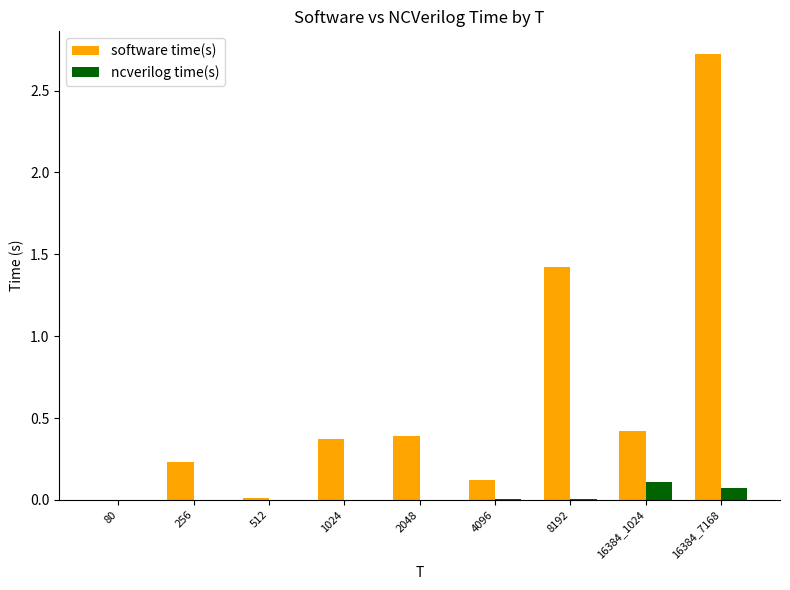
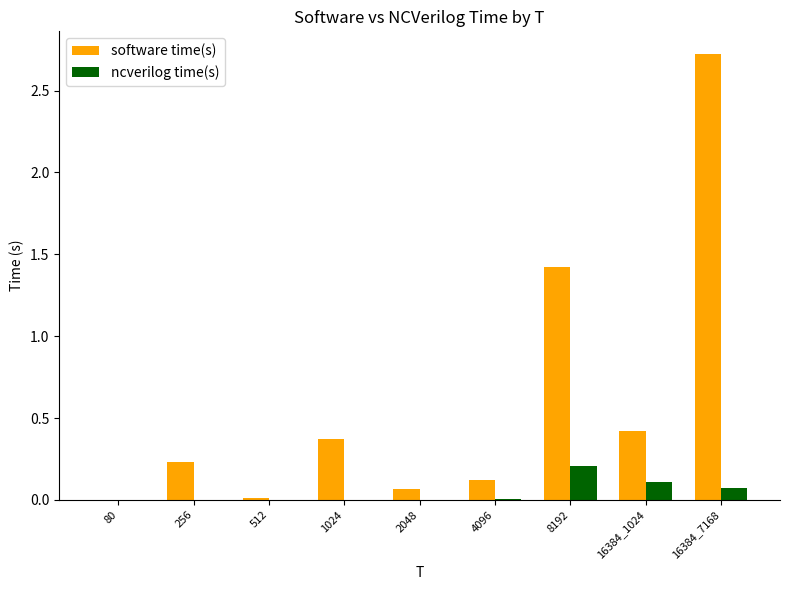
  {
    "software time(s)": {
      "256": 0.23,
      "1024": 0.37,
-     "2048": 0.39,
+     "2048": 0.06,
      "4096": 0.12,
      "8192": 1.43,
      "16384_1024": 0.42,
      "16384_7168": 2.73
    },
    "ncverilog time(s)": {
-     "8192": 0.01,
+     "8192": 0.21,
      "16384_1024": 0.11,
      "16384_7168": 0.07
    }
  }
